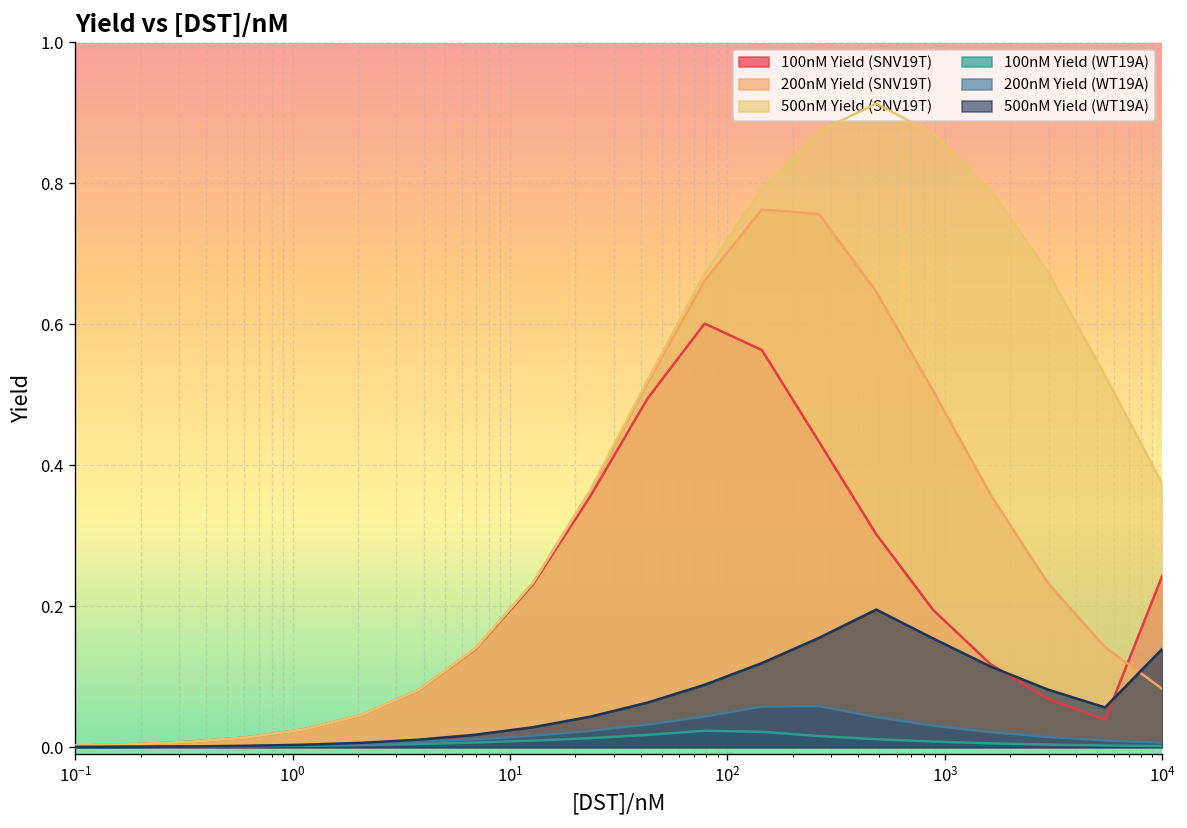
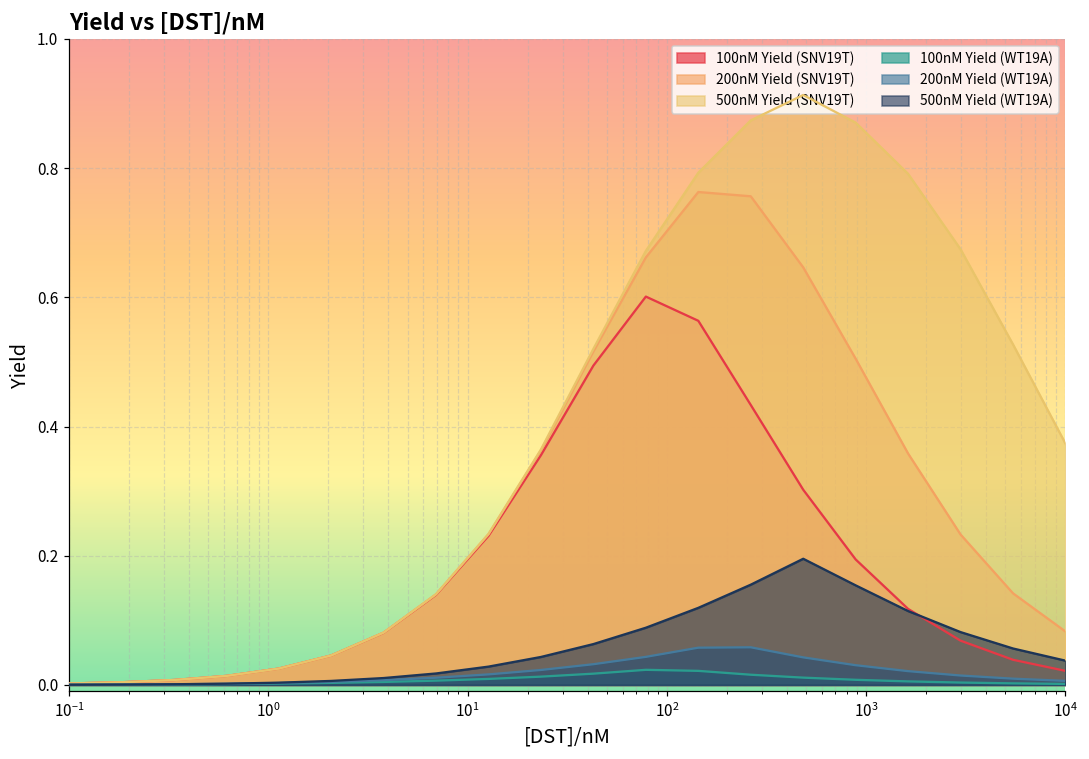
  {
    "100nM Yield (SNV19T)": {
-     "10^4": 0.24
+     "10^4": 0.02
    },
    "500nM Yield (WT19A)": {
-     "10^4": 0.14
+     "10^4": 0.04
    }
  }
